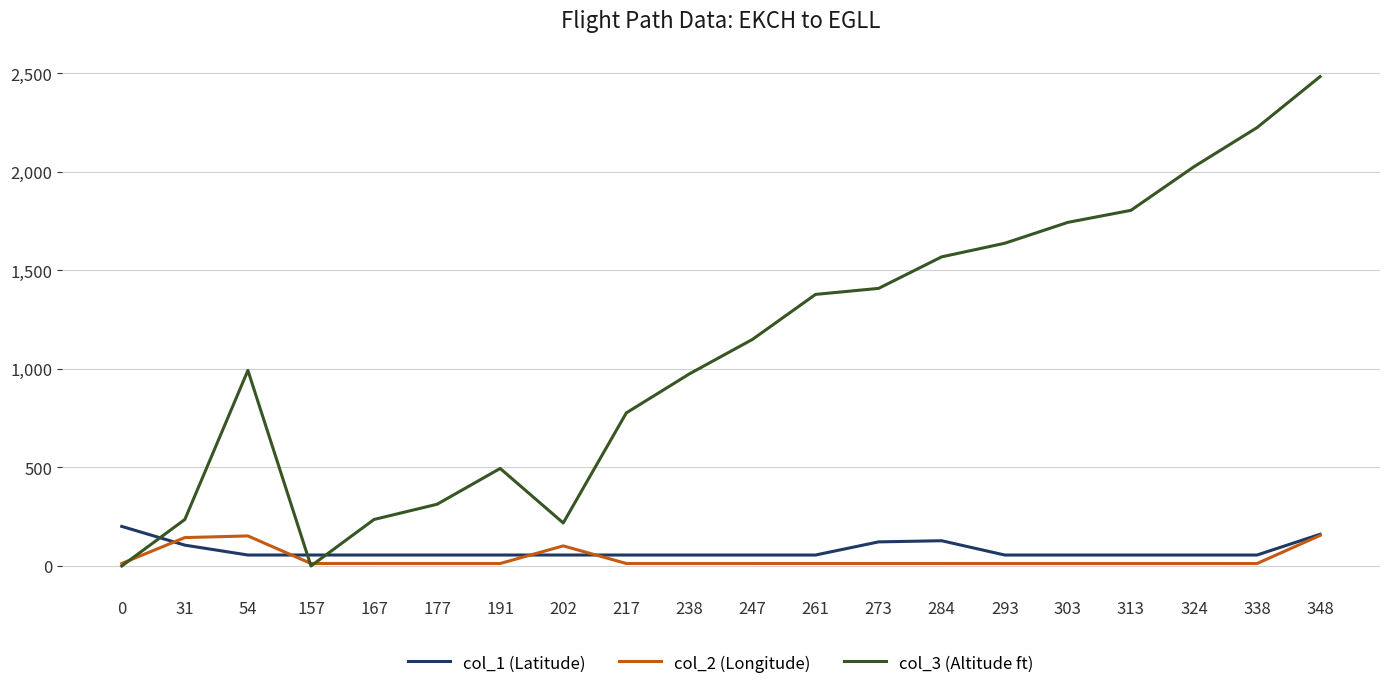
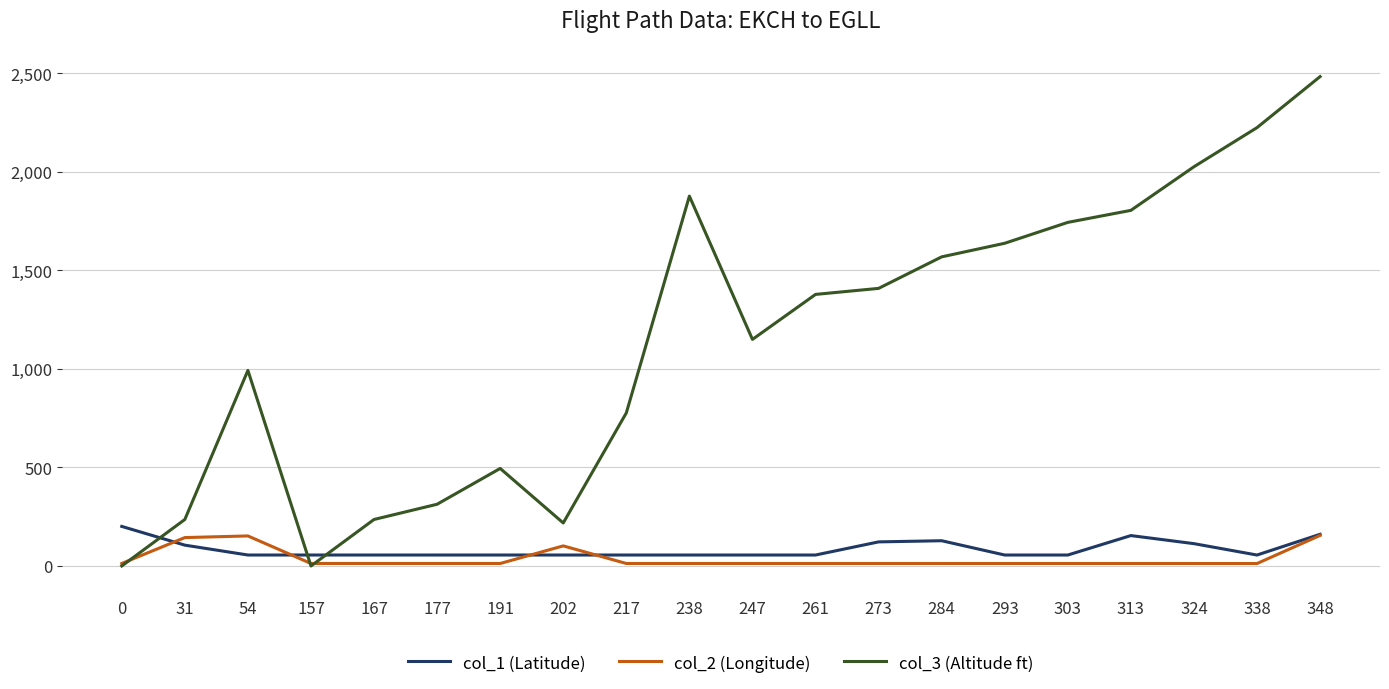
  {
    "col_1 (Latitude)": {
      "0": "200",
      "31": "110",
      "54": "60",
      "157": "60",
      "167": "60",
      "177": "60",
      "191": "60",
      "202": "60",
      "217": "60",
      "238": "60",
      "247": "60",
      "261": "60",
      "273": "120",
      "284": "130",
      "293": "60",
      "303": "60",
-     "313": "60",
-     "324": "60",
+     "313": "150",
+     "324": "110",
      "338": "60"
    },
    "col_2 (Longitude)": {
      "31": "140",
      "54": "150",
      "167": "10",
      "177": "10",
      "191": "10",
      "202": "100",
      "217": "10",
      "238": "10",
      "247": "10",
      "261": "10",
      "273": "10",
      "284": "10",
      "293": "10",
      "303": "10",
      "313": "10",
      "324": "10",
      "338": "10"
    },
    "col_3 (Altitude ft)": {
      "31": "240",
      "54": "990",
      "167": "240",
      "177": "310",
      "191": "500",
      "202": "220",
      "217": "780",
-     "238": "980",
+     "238": "1,880",
      "247": "1,150",
      "261": "1,380",
      "273": "1,410",
      "284": "1,570",
      "293": "1,640",
      "303": "1,740",
      "313": "1,810",
      "324": "2,030",
      "338": "2,230",
      "348": "2,480"
    }
  }
